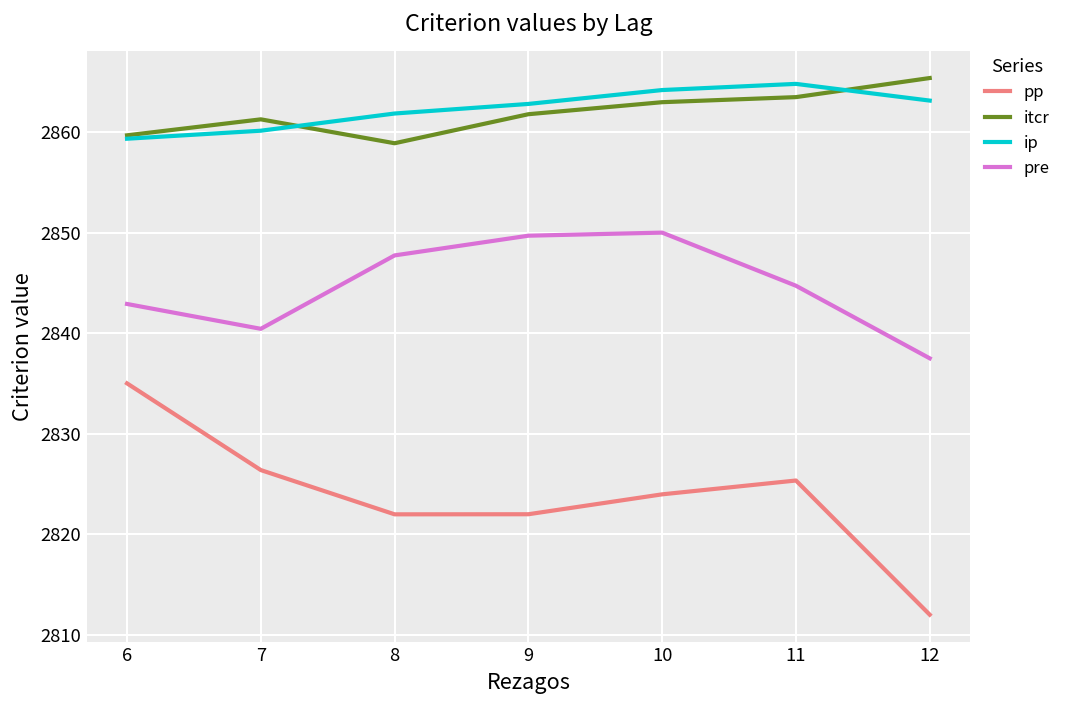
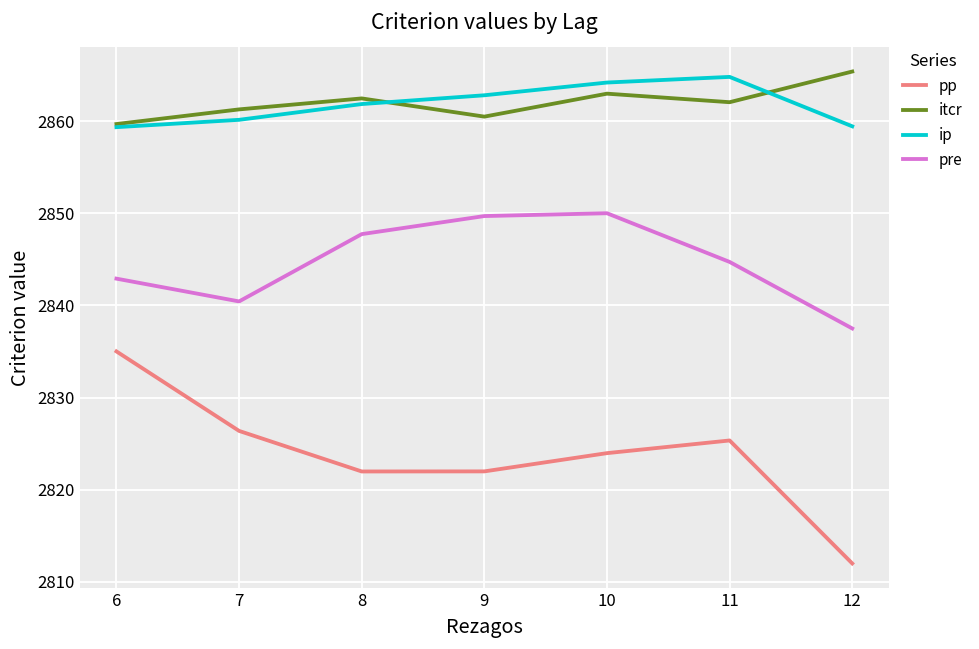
  {
    "pp": {
      "6": 2835,
      "7": 2826,
      "8": 2822,
      "9": 2822,
      "10": 2824,
      "11": 2825,
      "12": 2812
    },
    "itcr": {
      "6": 2860,
      "7": 2861,
-     "8": 2859,
-     "9": 2862,
+     "8": 2862,
+     "9": 2860,
      "10": 2863,
-     "11": 2863,
+     "11": 2862,
      "12": 2865
    },
    "ip": {
      "6": 2859,
      "7": 2860,
      "8": 2862,
      "9": 2863,
      "10": 2864,
      "11": 2865,
-     "12": 2863
+     "12": 2859
    },
    "pre": {
      "6": 2843,
      "7": 2840,
      "8": 2848,
      "9": 2850,
      "10": 2850,
      "11": 2845,
      "12": 2837
    }
  }
